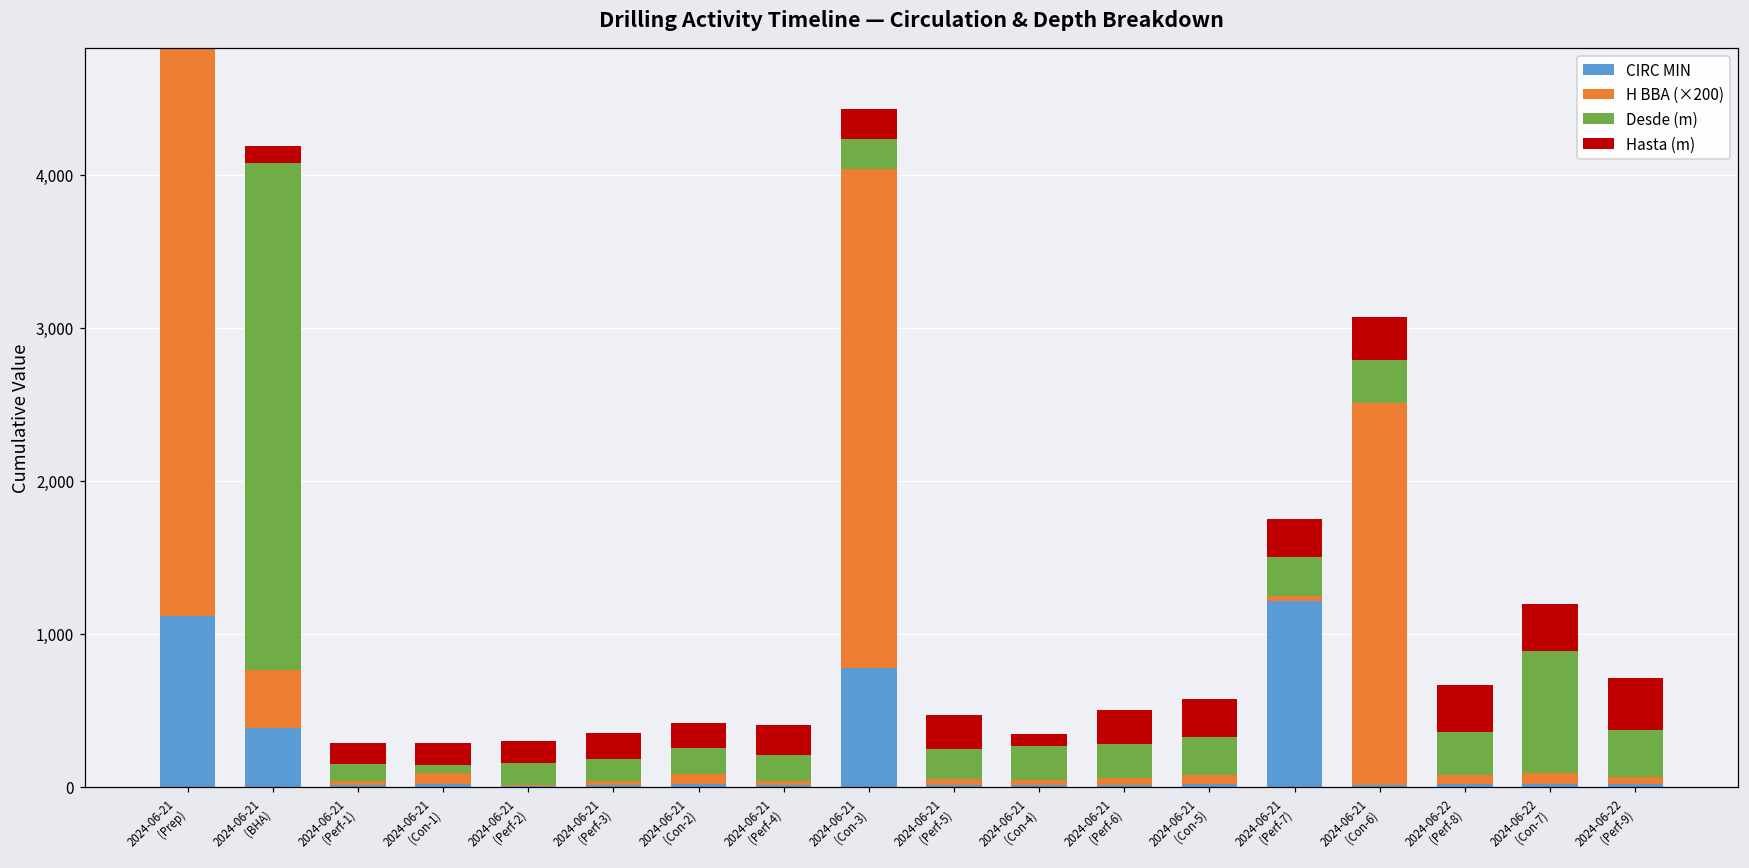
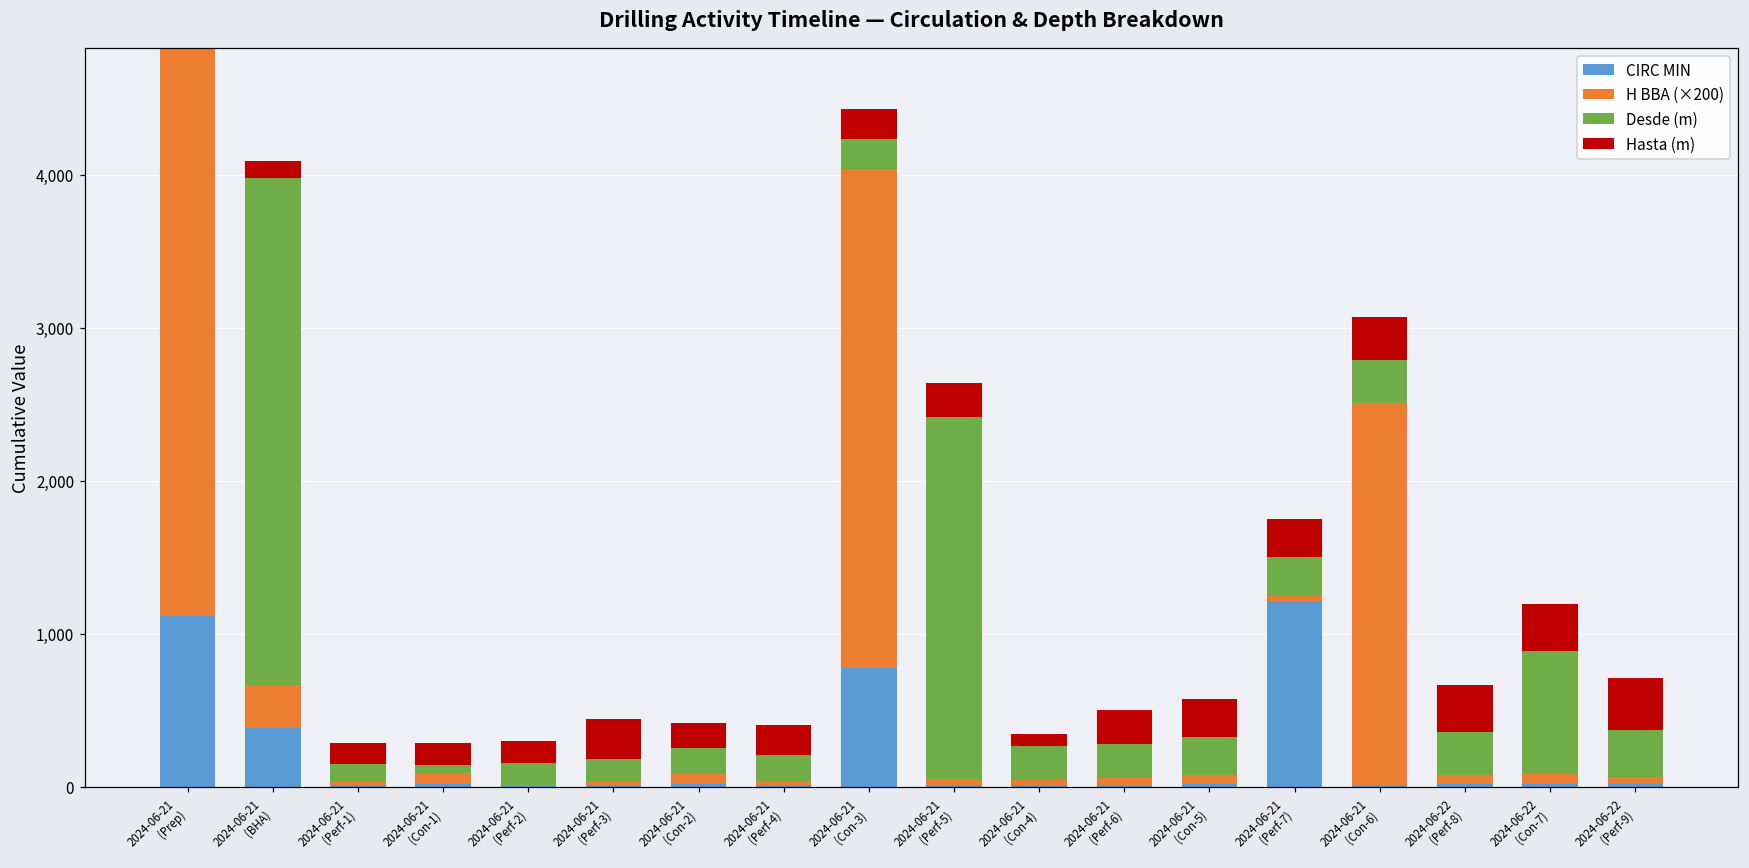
  {
    "CIRC MIN": {
      "2024-06-21 (Prep)": "1,120",
      "2024-06-21 (BHA)": "380",
      "2024-06-21 (Con-1)": "20",
      "2024-06-21 (Con-2)": "20",
      "2024-06-21 (Con-3)": "770",
      "2024-06-21 (Perf-7)": "1,220",
      "2024-06-22 (Perf-8)": "20",
      "2024-06-22 (Con-7)": "20"
    },
    "H BBA (×200)": {
      "2024-06-21 (Prep)": "3,720",
-     "2024-06-21 (BHA)": "380",
+     "2024-06-21 (BHA)": "280",
      "2024-06-21 (Perf-1)": "30",
      "2024-06-21 (Con-1)": "70",
      "2024-06-21 (Perf-3)": "30",
      "2024-06-21 (Con-2)": "60",
      "2024-06-21 (Perf-4)": "30",
      "2024-06-21 (Con-3)": "3,260",
      "2024-06-21 (Perf-5)": "40",
      "2024-06-21 (Con-4)": "30",
      "2024-06-21 (Perf-6)": "40",
      "2024-06-21 (Con-5)": "60",
      "2024-06-21 (Perf-7)": "30",
      "2024-06-21 (Con-6)": "2,500",
      "2024-06-22 (Perf-8)": "60",
      "2024-06-22 (Con-7)": "70",
      "2024-06-22 (Perf-9)": "50"
    },
    "Desde (m)": {
      "2024-06-21 (Prep)": "0",
      "2024-06-21 (BHA)": "3,320",
      "2024-06-21 (Perf-1)": "110",
      "2024-06-21 (Con-1)": "60",
      "2024-06-21 (Perf-2)": "140",
      "2024-06-21 (Perf-3)": "150",
      "2024-06-21 (Con-2)": "170",
      "2024-06-21 (Perf-4)": "170",
      "2024-06-21 (Con-3)": "200",
-     "2024-06-21 (Perf-5)": "200",
+     "2024-06-21 (Perf-5)": "2,370",
      "2024-06-21 (Con-4)": "220",
      "2024-06-21 (Perf-6)": "220",
      "2024-06-21 (Con-5)": "250",
      "2024-06-21 (Perf-7)": "250",
      "2024-06-21 (Con-6)": "280",
      "2024-06-22 (Perf-8)": "280",
      "2024-06-22 (Con-7)": "800",
      "2024-06-22 (Perf-9)": "310"
    },
    "Hasta (m)": {
      "2024-06-21 (Prep)": "0",
      "2024-06-21 (BHA)": "110",
      "2024-06-21 (Perf-1)": "140",
      "2024-06-21 (Con-1)": "140",
      "2024-06-21 (Perf-2)": "150",
-     "2024-06-21 (Perf-3)": "170",
+     "2024-06-21 (Perf-3)": "260",
      "2024-06-21 (Con-2)": "170",
      "2024-06-21 (Perf-4)": "200",
      "2024-06-21 (Con-3)": "200",
      "2024-06-21 (Perf-5)": "220",
      "2024-06-21 (Con-4)": "80",
      "2024-06-21 (Perf-6)": "220",
      "2024-06-21 (Con-5)": "250",
      "2024-06-21 (Perf-7)": "250",
      "2024-06-21 (Con-6)": "280",
      "2024-06-22 (Perf-8)": "310",
      "2024-06-22 (Con-7)": "310",
      "2024-06-22 (Perf-9)": "340"
    }
  }
